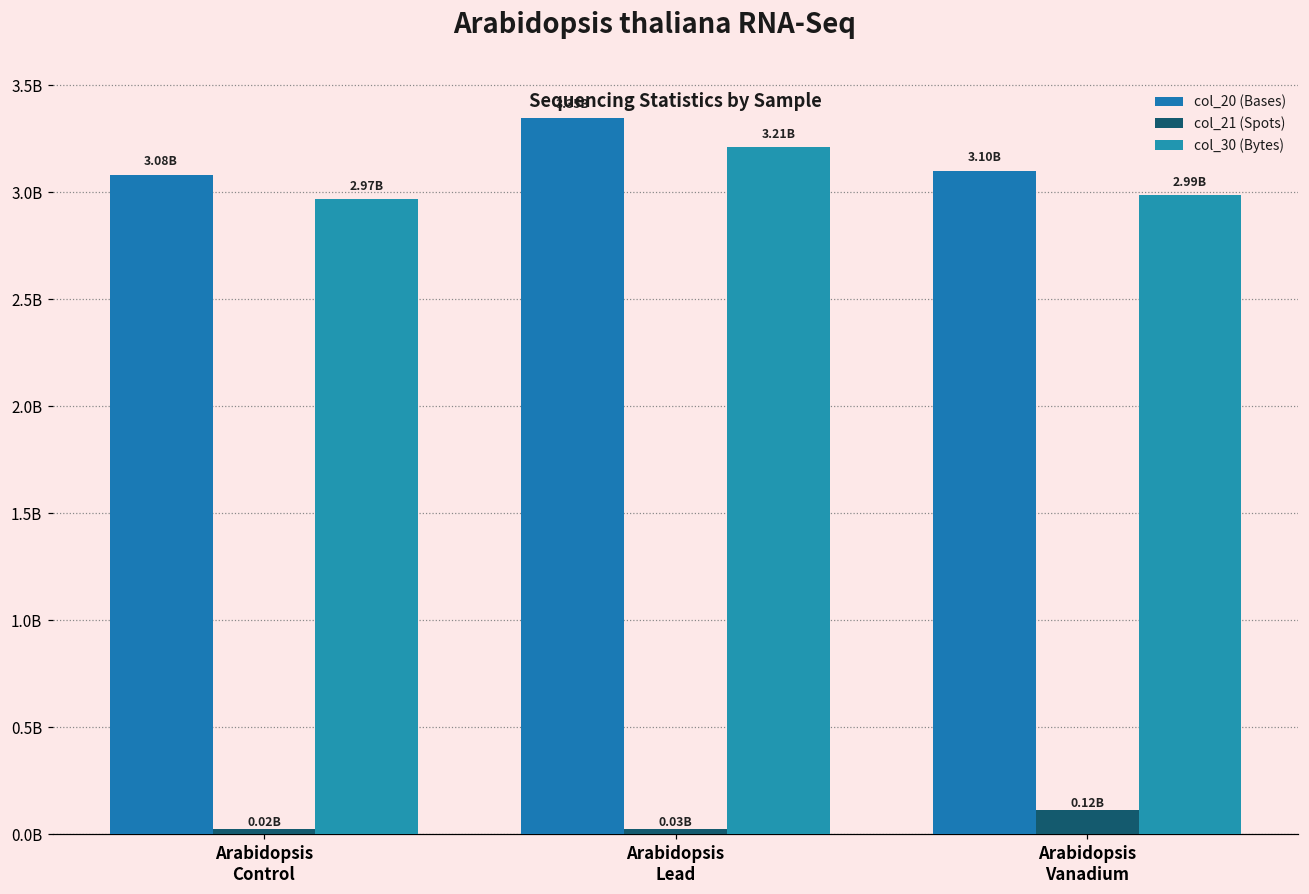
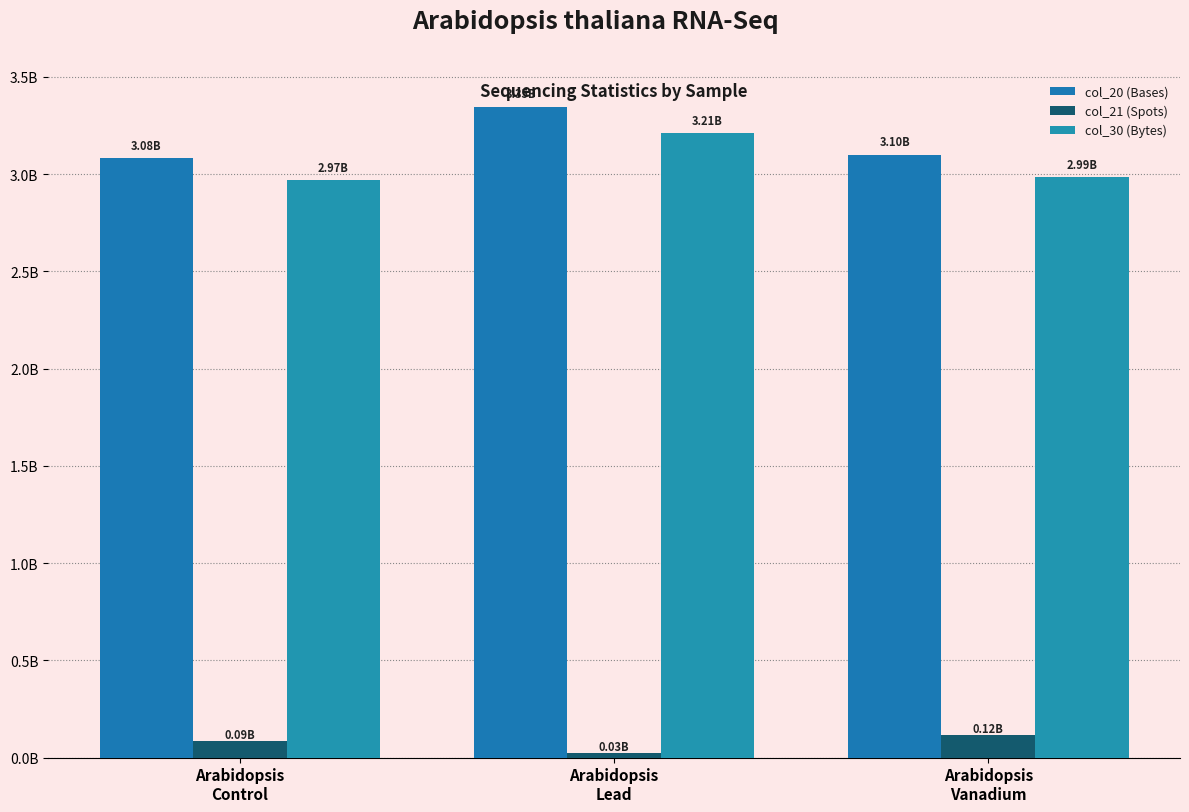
  {
    "col_21 (Spots)": {
-     "Arabidopsis Control": "0.02B",
+     "Arabidopsis Control": "0.09B",
      "Arabidopsis Lead": "0.03B",
      "Arabidopsis Vanadium": "0.12B"
    }
  }
